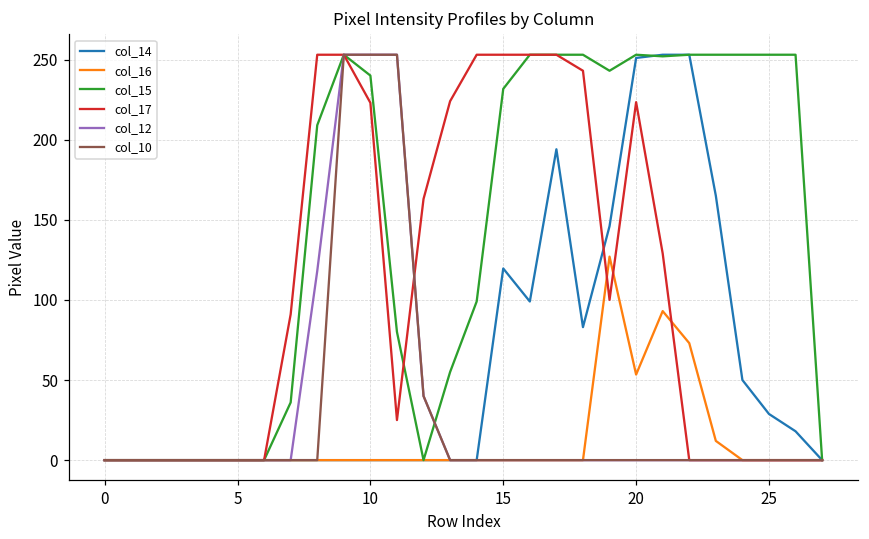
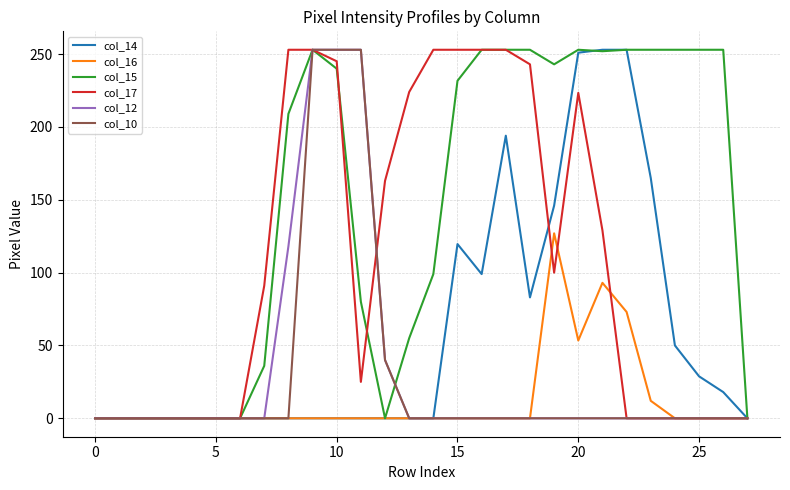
  {
    "col_14": {
      "15": 120,
      "20": 251,
      "25": 29
    },
    "col_16": {
      "20": 53
    },
    "col_15": {
      "10": 240,
      "15": 232,
      "20": 253,
      "25": 253
    },
    "col_17": {
-     "10": 223,
+     "10": 245,
      "15": 253,
      "20": 223
    }
  }
